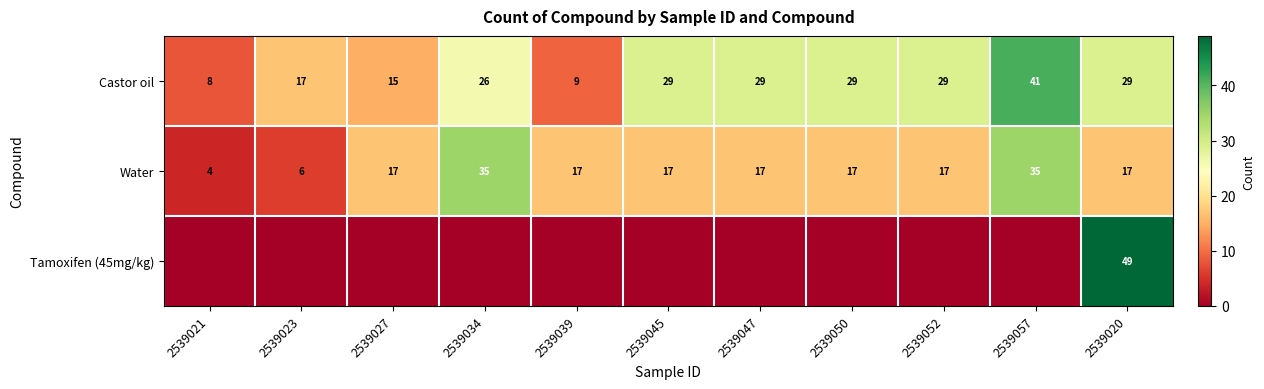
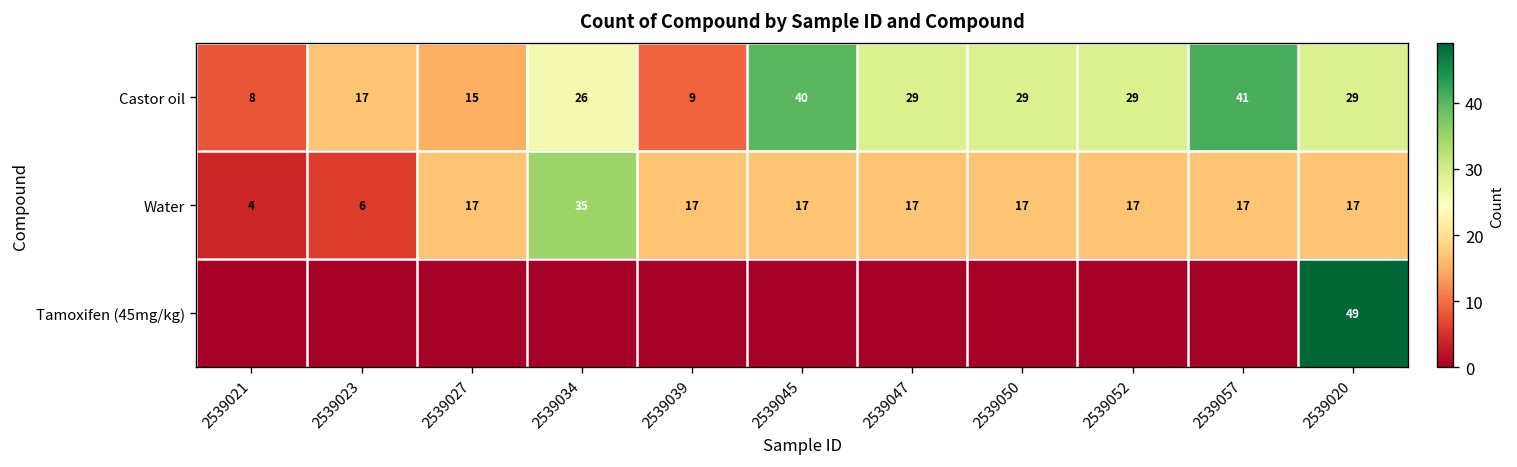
  {
    "Castor oil": {
      "2539021": 8,
      "2539023": 17,
      "2539027": 15,
      "2539034": 26,
      "2539039": 9,
-     "2539045": 29,
+     "2539045": 40,
      "2539047": 29,
      "2539050": 29,
      "2539052": 29,
      "2539057": 41,
      "2539020": 29
    },
    "Water": {
      "2539021": 4,
      "2539023": 6,
      "2539027": 17,
      "2539034": 35,
      "2539039": 17,
      "2539045": 17,
      "2539047": 17,
      "2539050": 17,
      "2539052": 17,
-     "2539057": 35,
+     "2539057": 17,
      "2539020": 17
    },
    "Tamoxifen (45mg/kg)": {
      "2539020": 49
    }
  }
